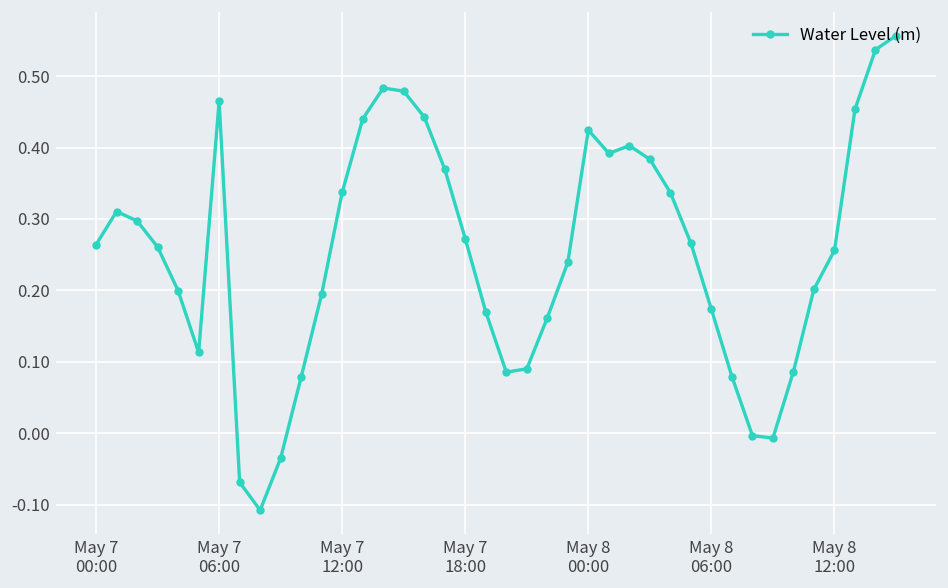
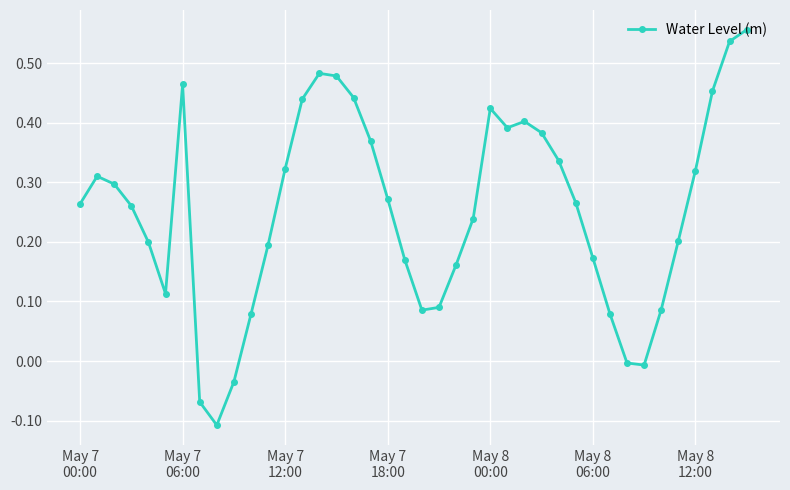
  {
    "May 7 00:00": 0.26,
    "May 7 06:00": 0.46,
-   "May 7 12:00": 0.34,
+   "May 7 12:00": 0.32,
    "May 7 18:00": 0.27,
    "May 8 00:00": 0.42,
    "May 8 06:00": 0.17,
-   "May 8 12:00": 0.26
+   "May 8 12:00": 0.32
  }
